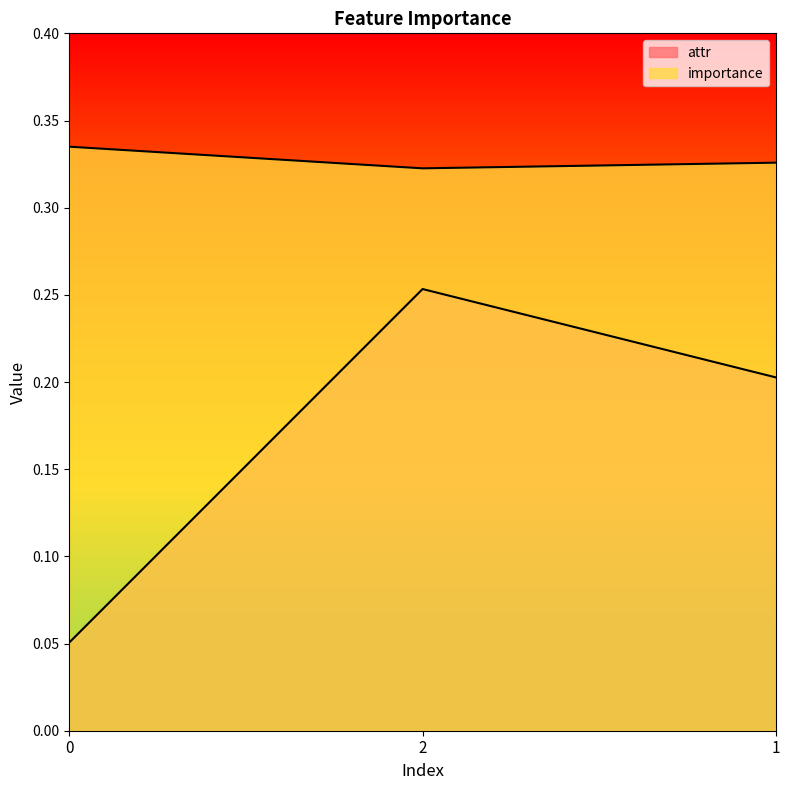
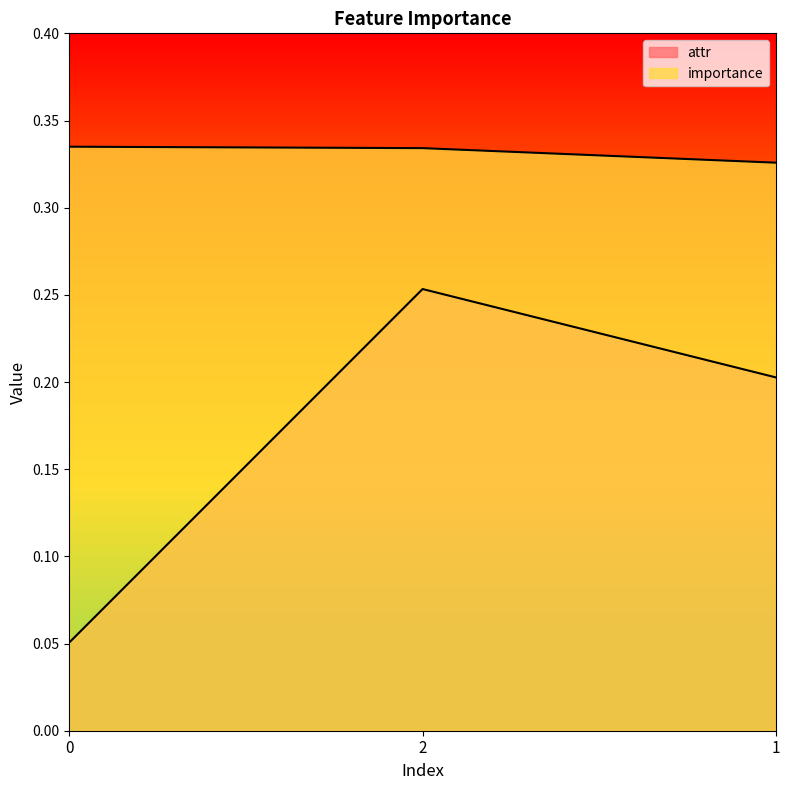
  {
    "attr": {
      "0": 0.051,
      "2": 0.253,
      "1": 0.203
    },
    "importance": {
      "0": 0.335,
-     "2": 0.323,
+     "2": 0.334,
      "1": 0.326
    }
  }
